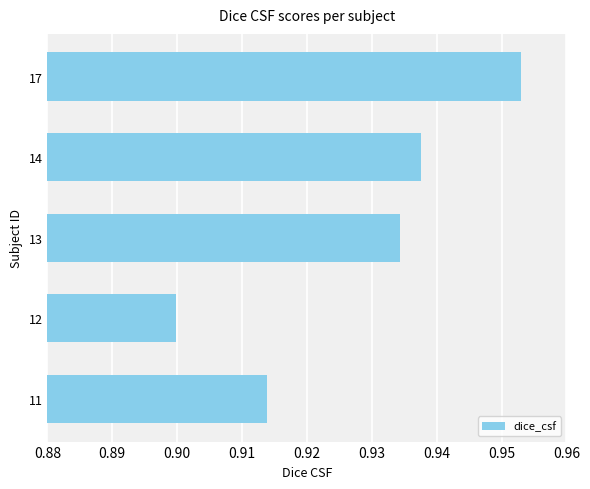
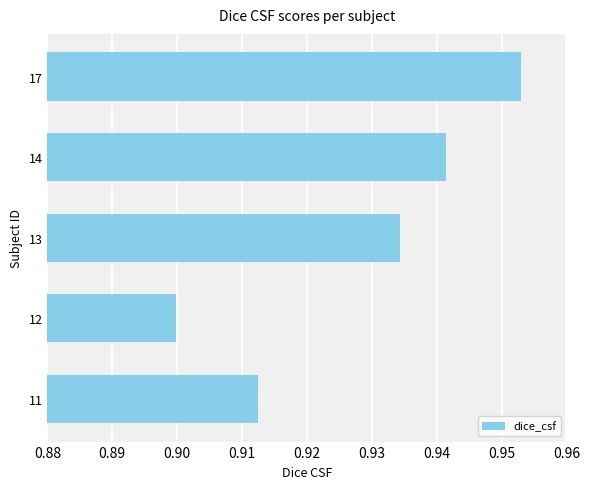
  {
    "17": 0.953,
-   "14": 0.938,
+   "14": 0.941,
    "13": 0.934,
    "12": 0.900,
-   "11": 0.914
+   "11": 0.912
  }
